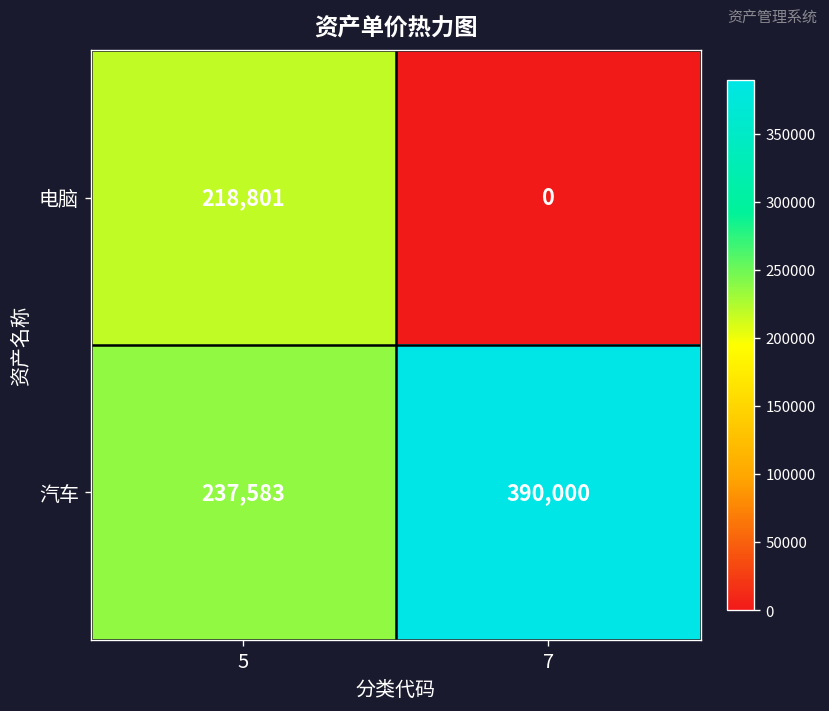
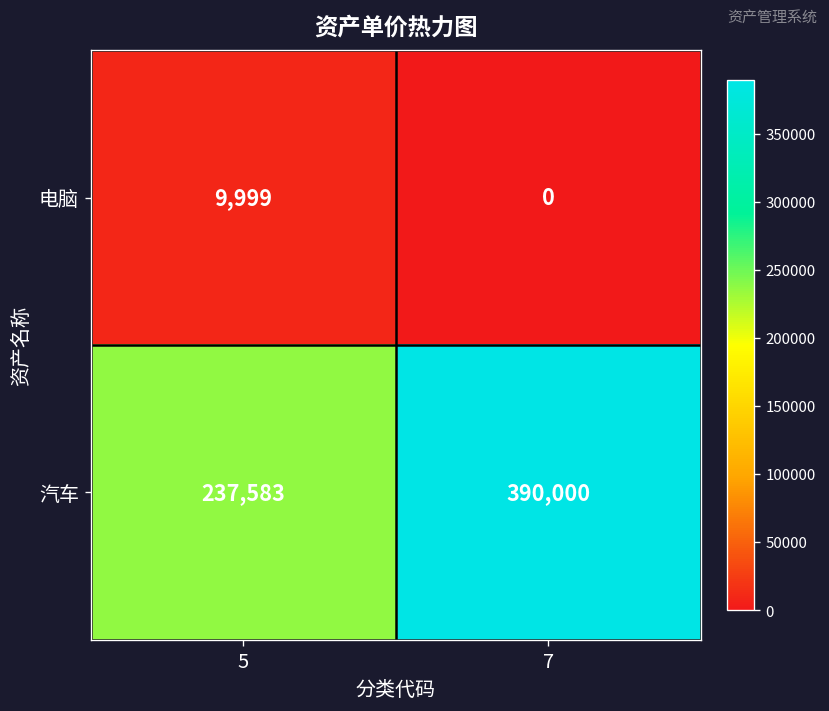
  {
    "电脑": {
-     "5": "218,801",
+     "5": "9,999",
      "7": "0"
    },
    "汽车": {
      "5": "237,583",
      "7": "390,000"
    }
  }
